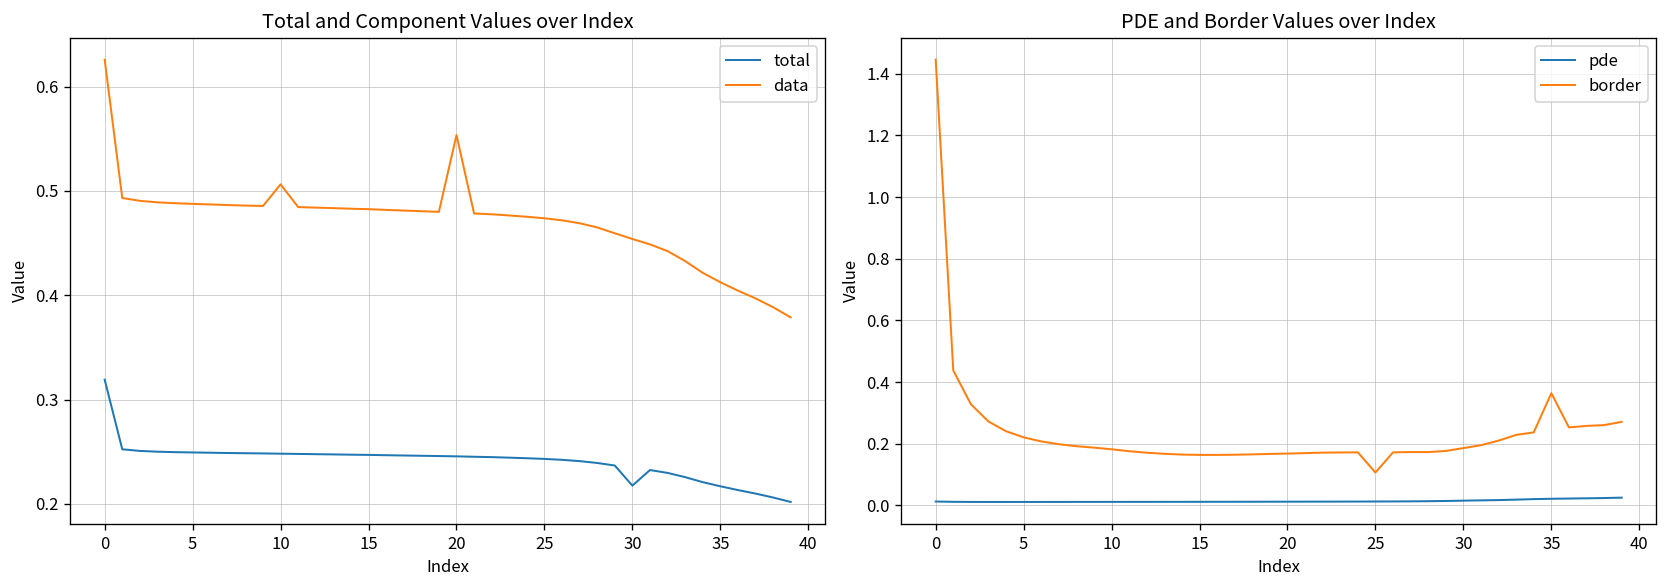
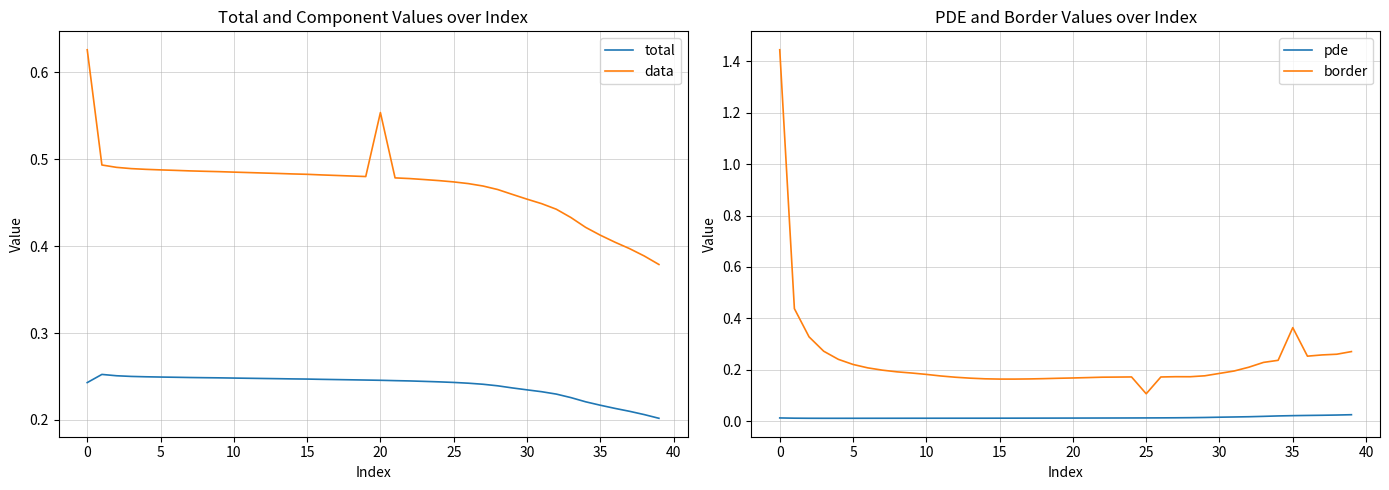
  {
    "Total and Component Values over Index": {
      "total": {
-       "0": 0.32,
+       "0": 0.24,
        "5": 0.25,
        "10": 0.25,
        "15": 0.25,
        "20": 0.25,
        "25": 0.24,
-       "30": 0.22,
+       "30": 0.23,
        "35": 0.22
      },
      "data": {
        "0": 0.63,
        "5": 0.49,
-       "10": 0.51,
+       "10": 0.49,
        "15": 0.48,
        "20": 0.55,
        "25": 0.47,
        "30": 0.45,
        "35": 0.41
      }
    },
    "PDE and Border Values over Index": {
      "pde": {
        "0": 0.01,
        "5": 0.01,
        "10": 0.01,
        "15": 0.01,
        "20": 0.01,
        "25": 0.01,
        "30": 0.02,
        "35": 0.02
      },
      "border": {
        "0": 1.45,
        "5": 0.22,
        "10": 0.18,
        "15": 0.16,
        "20": 0.17,
        "25": 0.11,
        "30": 0.19,
        "35": 0.36
      }
    }
  }
